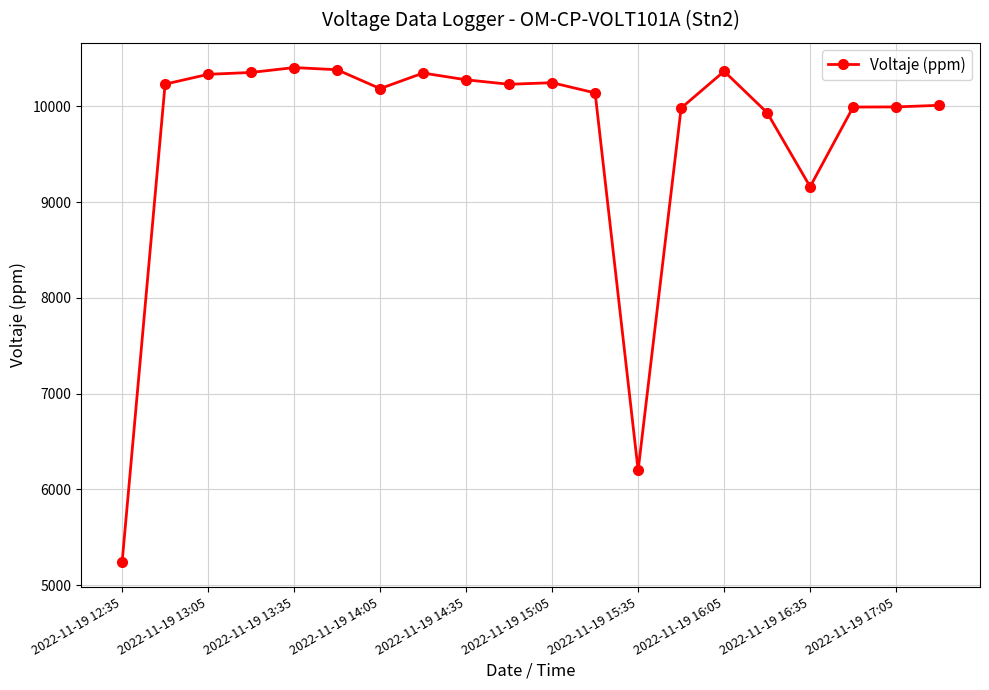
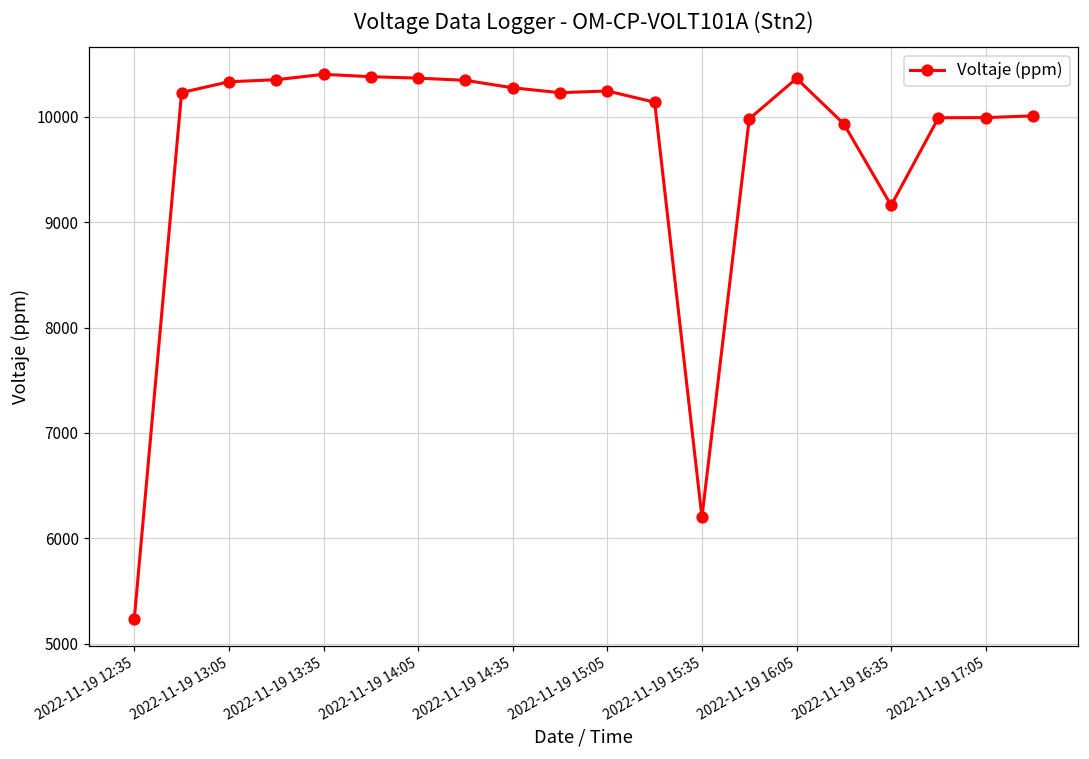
  {
    "2022-11-19 12:35": 5200,
    "2022-11-19 13:05": 10300,
    "2022-11-19 13:35": 10400,
-   "2022-11-19 14:05": 10200,
+   "2022-11-19 14:05": 10400,
    "2022-11-19 14:35": 10300,
    "2022-11-19 15:05": 10200,
    "2022-11-19 15:35": 6200,
    "2022-11-19 16:05": 10400,
    "2022-11-19 16:35": 9200,
    "2022-11-19 17:05": 10000
  }
